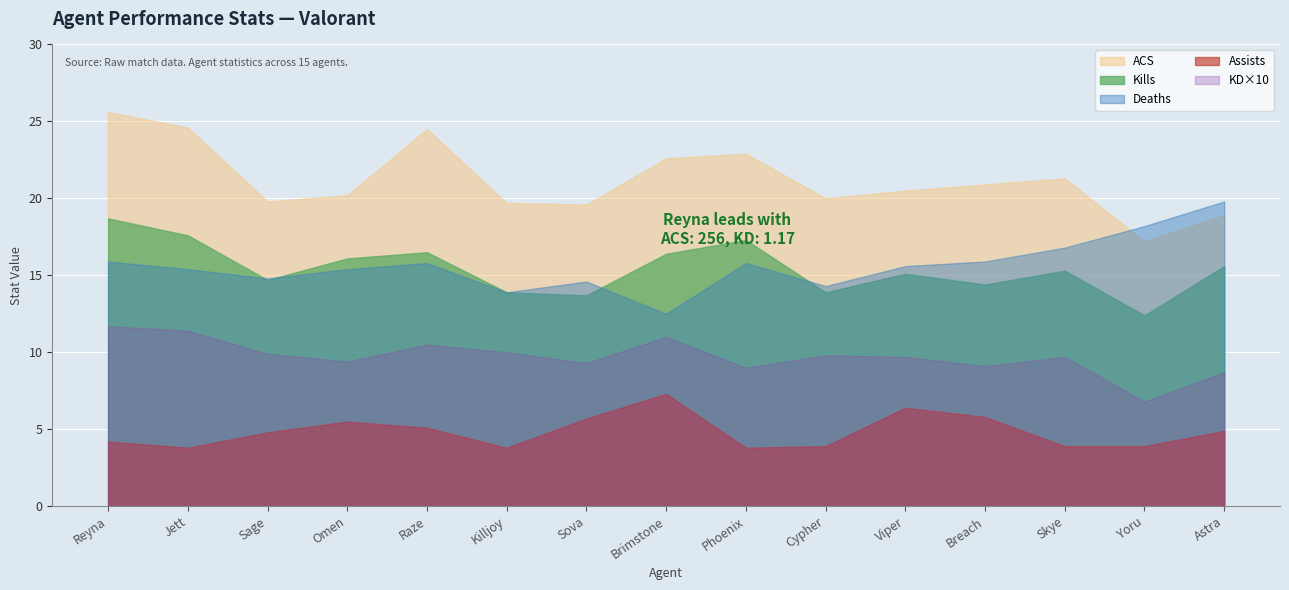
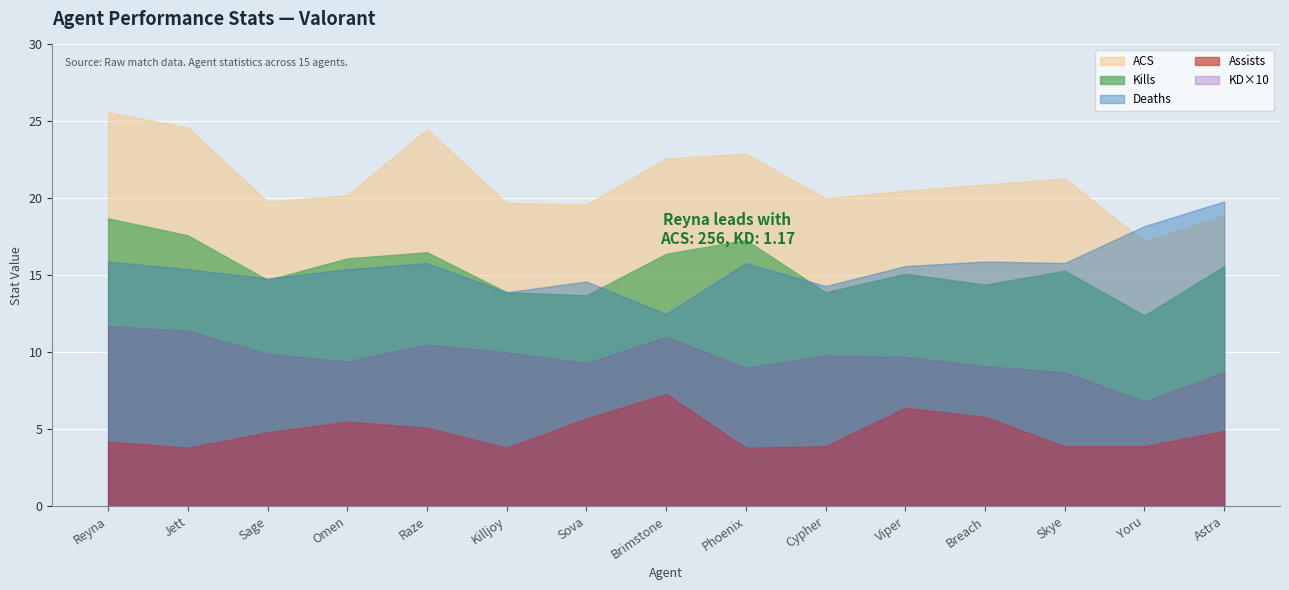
  {
    "ACS": {
      "Reyna": 25.6,
      "Jett": 24.6,
      "Sage": 19.8,
      "Omen": 20.2,
      "Raze": 24.5,
      "Killjoy": 19.7,
      "Sova": 19.6,
      "Brimstone": 22.6,
      "Phoenix": 22.9,
      "Cypher": 20.0,
      "Viper": 20.5,
      "Breach": 20.9,
      "Skye": 21.3,
      "Yoru": 17.2,
      "Astra": 18.9
    },
    "Kills": {
      "Reyna": 18.7,
      "Jett": 17.6,
      "Omen": 16.1,
      "Raze": 16.5,
      "Sova": 13.7,
      "Brimstone": 16.4,
      "Cypher": 13.9,
      "Viper": 15.1,
      "Breach": 14.4,
      "Skye": 15.3,
      "Yoru": 12.4,
      "Astra": 15.6
    },
    "Deaths": {
      "Reyna": 15.9,
      "Jett": 15.4,
      "Omen": 15.4,
      "Raze": 15.8,
      "Sova": 14.6,
      "Brimstone": 12.5,
      "Phoenix": 15.8,
      "Cypher": 14.3,
      "Viper": 15.6,
      "Breach": 15.9,
-     "Skye": 16.8,
+     "Skye": 15.8,
      "Yoru": 18.2,
      "Astra": 19.8
    },
    "Assists": {
      "Reyna": 4.2,
      "Jett": 3.8,
      "Sage": 4.8,
      "Omen": 5.5,
      "Raze": 5.1,
      "Killjoy": 3.8,
      "Sova": 5.7,
      "Brimstone": 7.3,
      "Phoenix": 3.8,
      "Cypher": 3.9,
      "Viper": 6.4,
      "Breach": 5.8,
      "Skye": 3.9,
      "Yoru": 3.9,
      "Astra": 4.9
    },
    "KD×10": {
      "Reyna": 11.7,
      "Jett": 11.4,
      "Sage": 9.9,
      "Omen": 9.4,
      "Raze": 10.5,
      "Killjoy": 10.0,
      "Sova": 9.3,
      "Brimstone": 11.0,
      "Phoenix": 9.0,
      "Cypher": 9.8,
      "Viper": 9.7,
      "Breach": 9.1,
-     "Skye": 9.7,
+     "Skye": 8.7,
      "Yoru": 6.8,
      "Astra": 8.7
    }
  }
